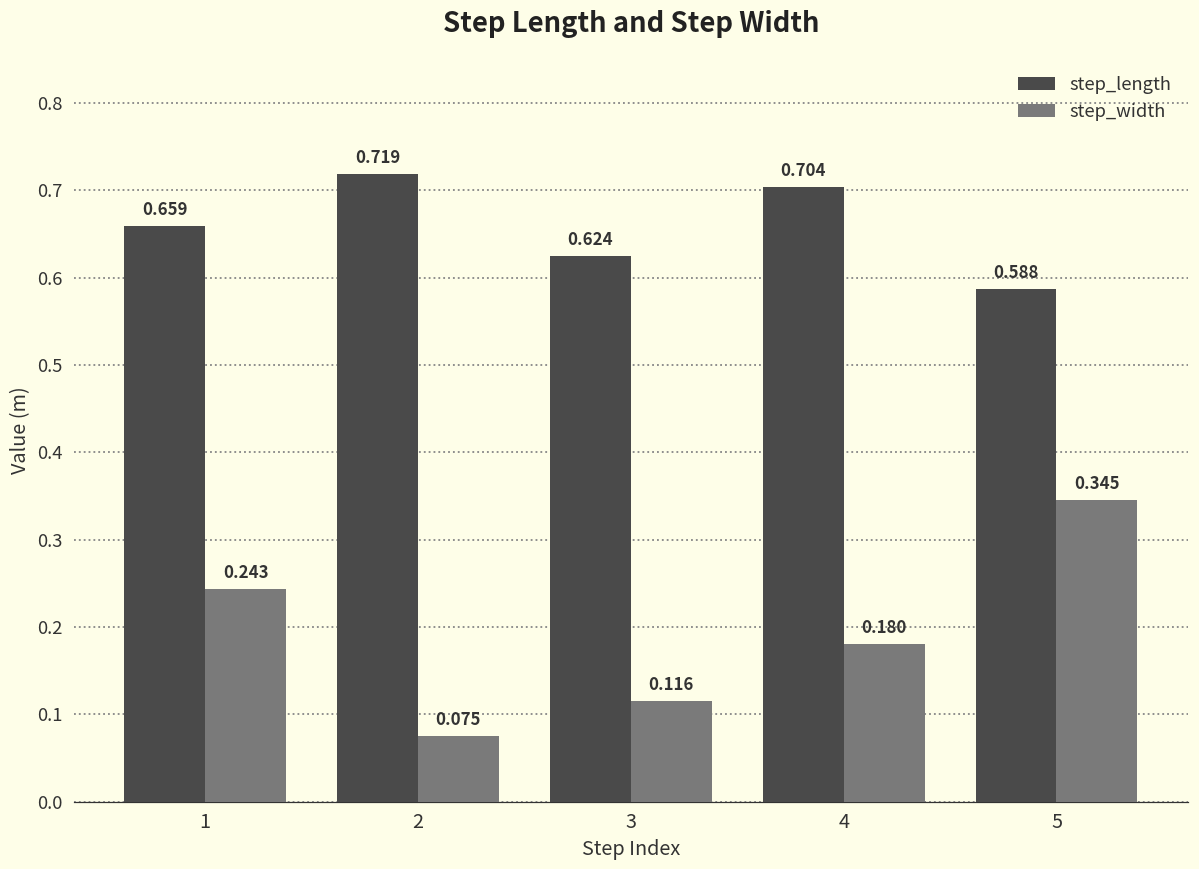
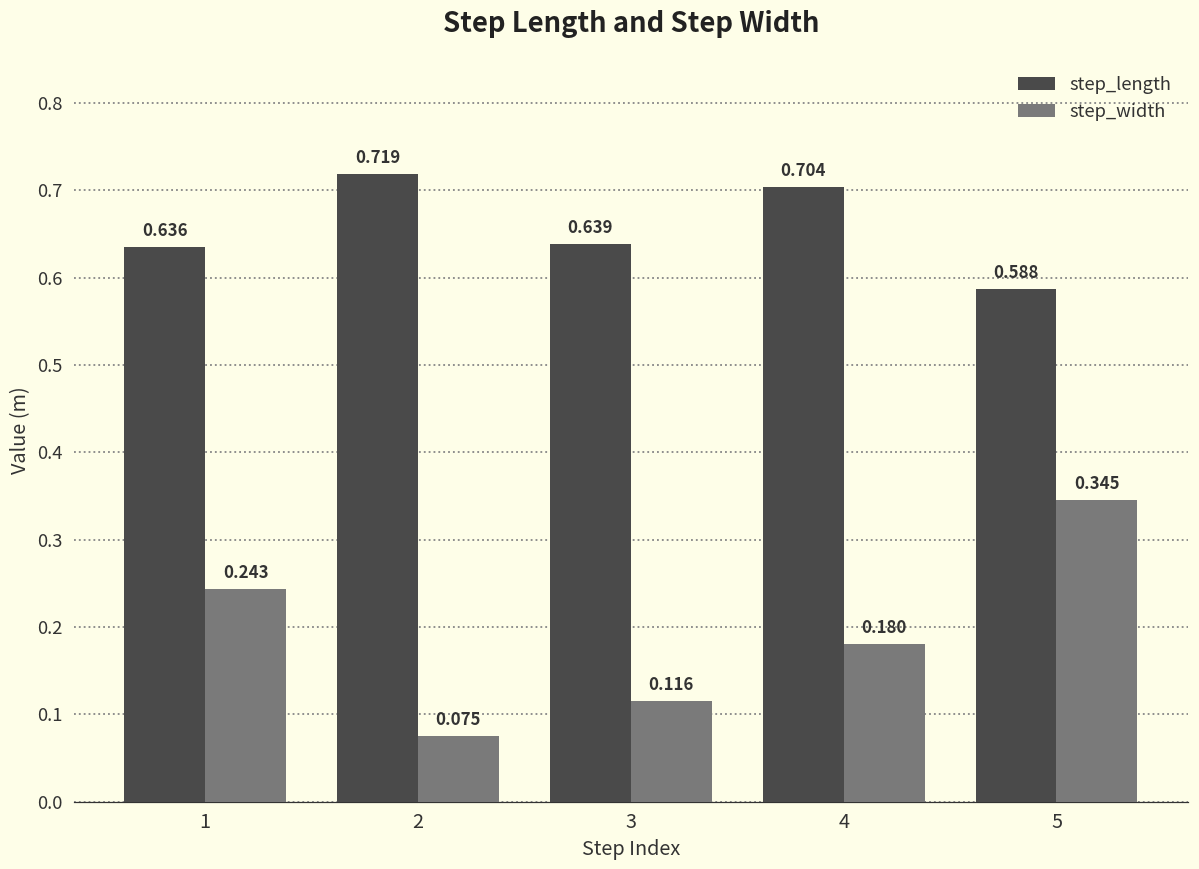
  {
    "step_length": {
-     "1": 0.659,
+     "1": 0.636,
      "2": 0.719,
-     "3": 0.624,
+     "3": 0.639,
      "4": 0.704,
      "5": 0.588
    },
    "step_width": {
      "1": 0.243,
      "2": 0.075,
      "3": 0.116,
      "4": 0.180,
      "5": 0.345
    }
  }
